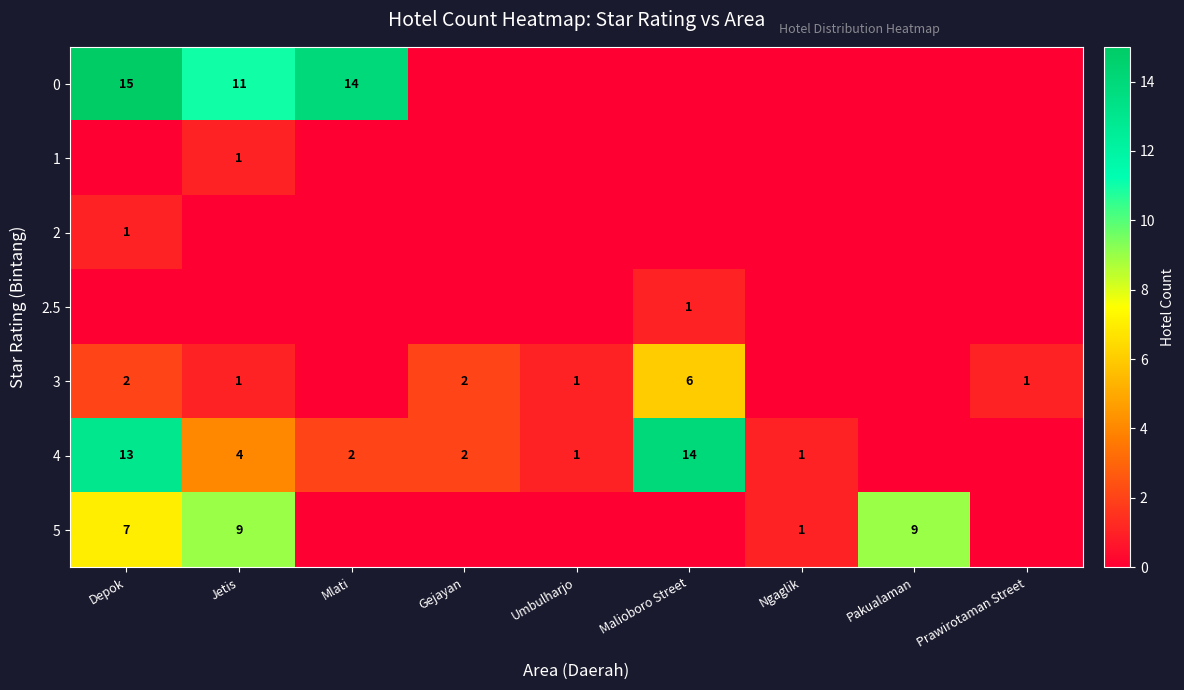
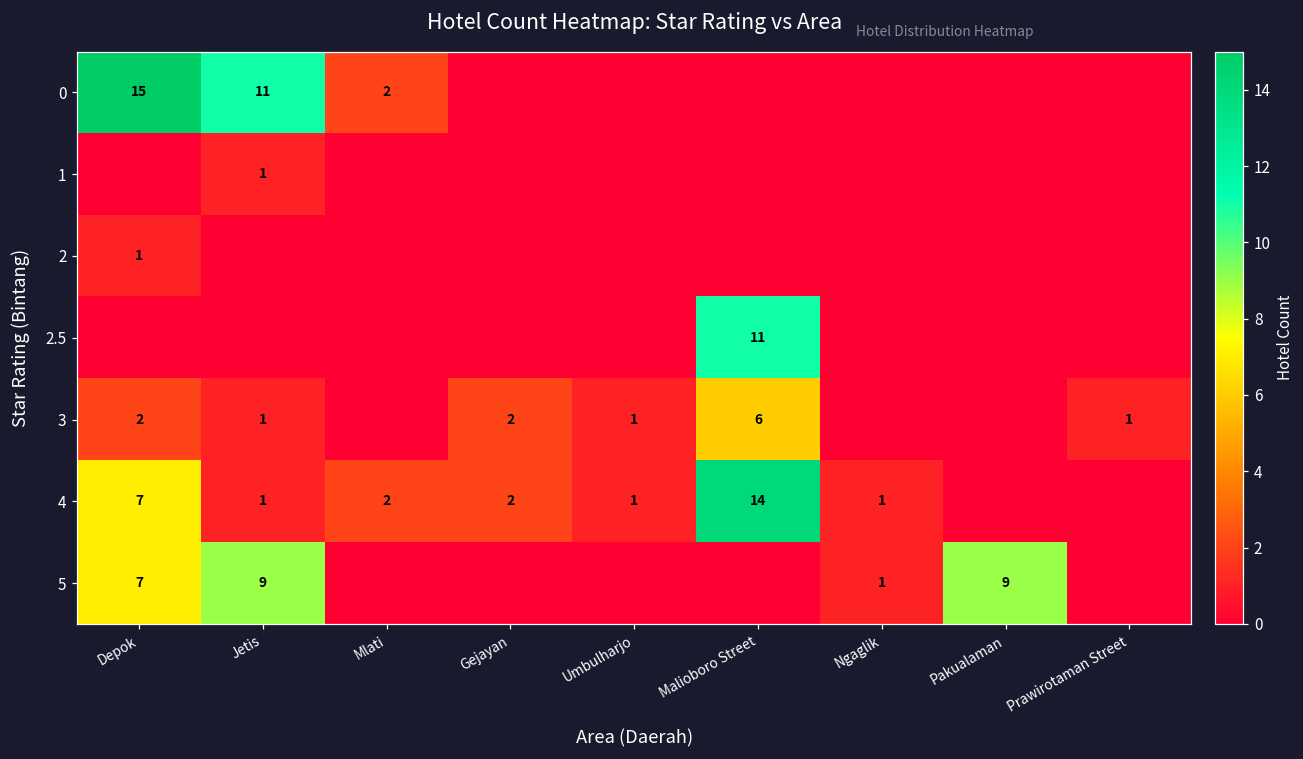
  {
    "0": {
      "Depok": 15,
      "Jetis": 11,
-     "Mlati": 14
+     "Mlati": 2
    },
    "1": {
      "Jetis": 1
    },
    "2": {
      "Depok": 1
    },
    "2.5": {
-     "Malioboro Street": 1
+     "Malioboro Street": 11
    },
    "3": {
      "Depok": 2,
      "Jetis": 1,
      "Gejayan": 2,
      "Umbulharjo": 1,
      "Malioboro Street": 6,
      "Prawirotaman Street": 1
    },
    "4": {
-     "Depok": 13,
-     "Jetis": 4,
+     "Depok": 7,
+     "Jetis": 1,
      "Mlati": 2,
      "Gejayan": 2,
      "Umbulharjo": 1,
      "Malioboro Street": 14,
      "Ngaglik": 1
    },
    "5": {
      "Depok": 7,
      "Jetis": 9,
      "Ngaglik": 1,
      "Pakualaman": 9
    }
  }
